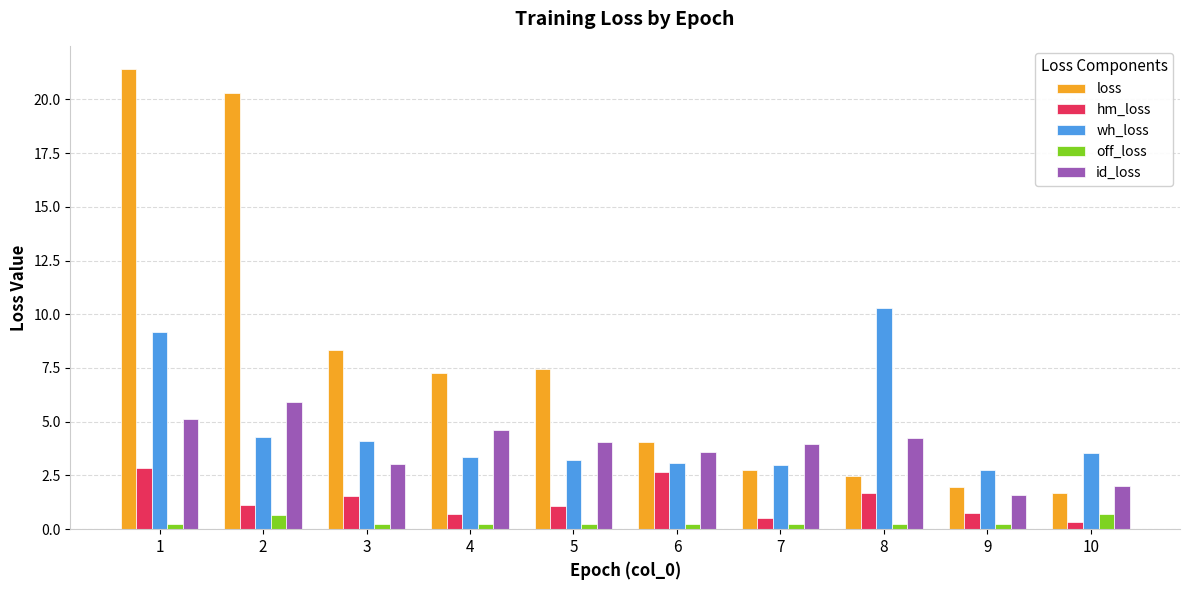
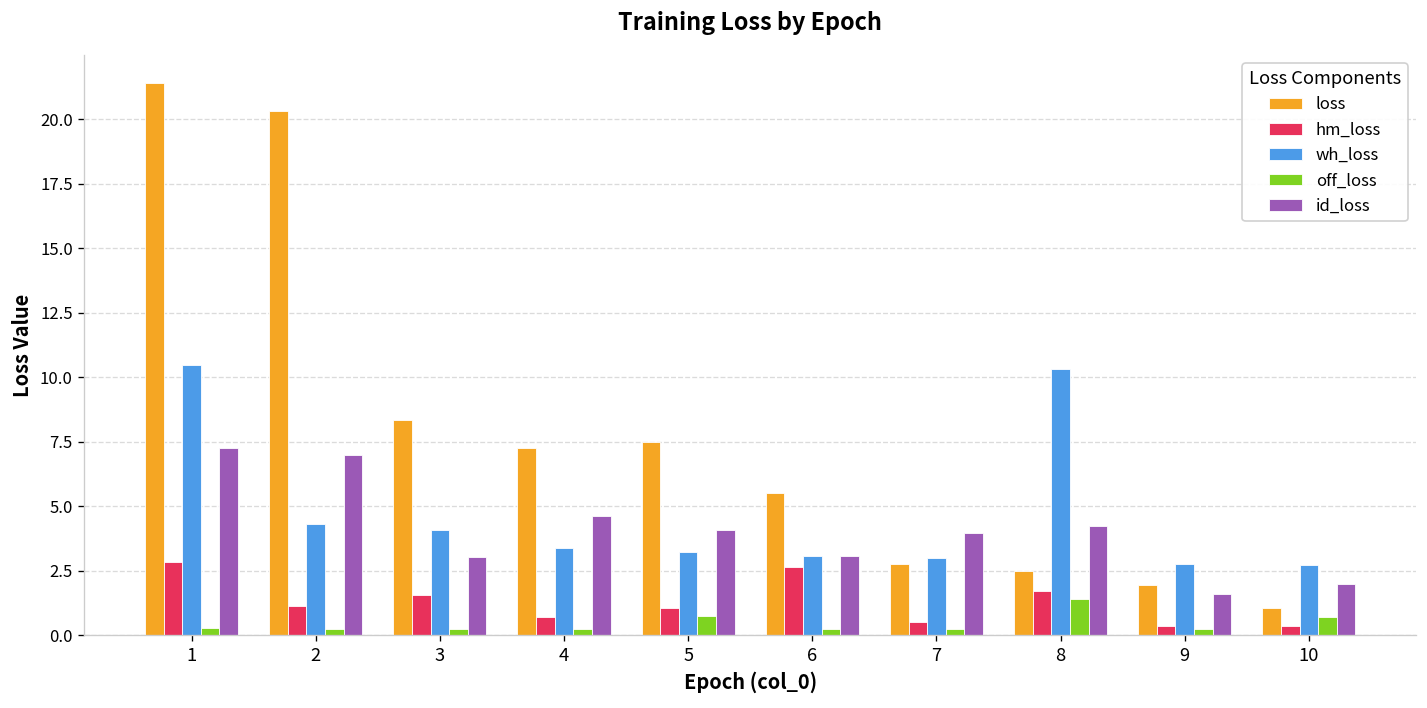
  {
    "loss": {
      "1": 21.4,
      "2": 20.3,
      "3": 8.3,
      "4": 7.3,
      "5": 7.5,
-     "6": 4.0,
+     "6": 5.5,
      "7": 2.7,
      "8": 2.5,
      "9": 2.0,
-     "10": 1.7
+     "10": 1.0
    },
    "hm_loss": {
      "1": 2.8,
      "2": 1.1,
      "3": 1.6,
      "4": 0.7,
      "5": 1.1,
      "6": 2.7,
      "7": 0.5,
      "8": 1.7,
-     "9": 0.7,
+     "9": 0.4,
      "10": 0.3
    },
    "wh_loss": {
-     "1": 9.2,
+     "1": 10.5,
      "2": 4.3,
      "3": 4.1,
      "4": 3.4,
      "5": 3.2,
      "6": 3.1,
      "7": 3.0,
      "8": 10.3,
      "9": 2.7,
-     "10": 3.5
+     "10": 2.7
    },
    "off_loss": {
      "1": 0.3,
-     "2": 0.7,
+     "2": 0.3,
      "3": 0.3,
      "4": 0.2,
-     "5": 0.2,
+     "5": 0.7,
      "6": 0.2,
      "7": 0.2,
-     "8": 0.2,
+     "8": 1.4,
      "9": 0.2,
      "10": 0.7
    },
    "id_loss": {
-     "1": 5.1,
-     "2": 5.9,
+     "1": 7.2,
+     "2": 7.0,
      "3": 3.0,
      "4": 4.6,
      "5": 4.1,
-     "6": 3.6,
+     "6": 3.1,
      "7": 3.9,
      "8": 4.2,
      "9": 1.6,
      "10": 2.0
    }
  }
